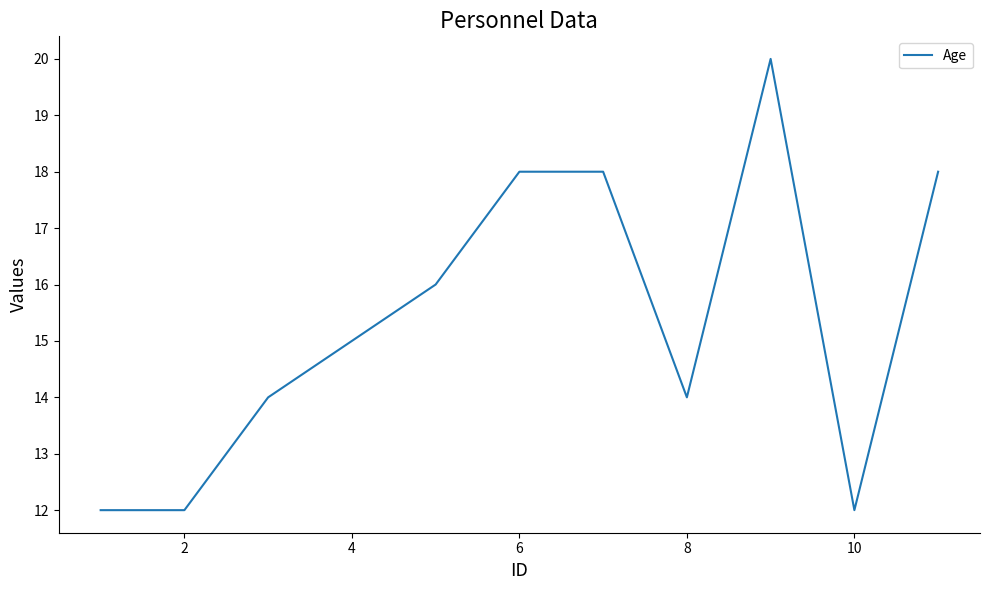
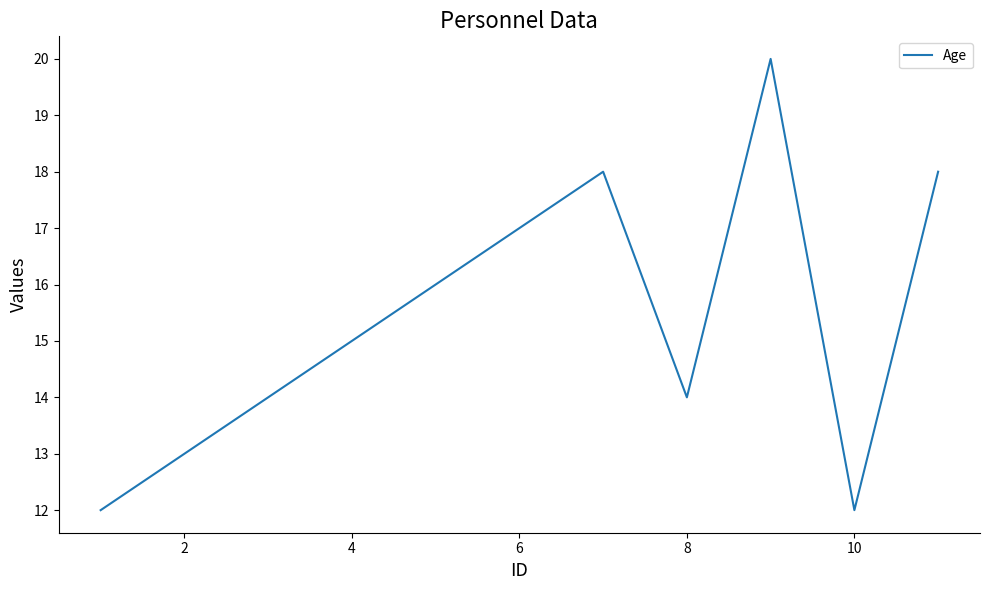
  {
-   "2": 12,
+   "2": 13,
    "4": 15,
-   "6": 18,
+   "6": 17,
    "8": 14,
    "10": 12
  }
